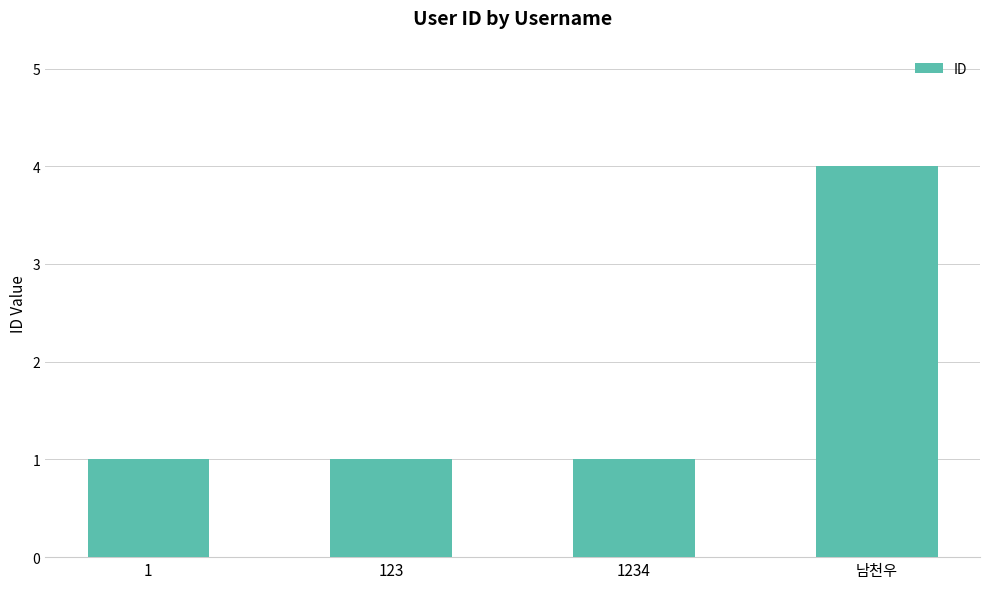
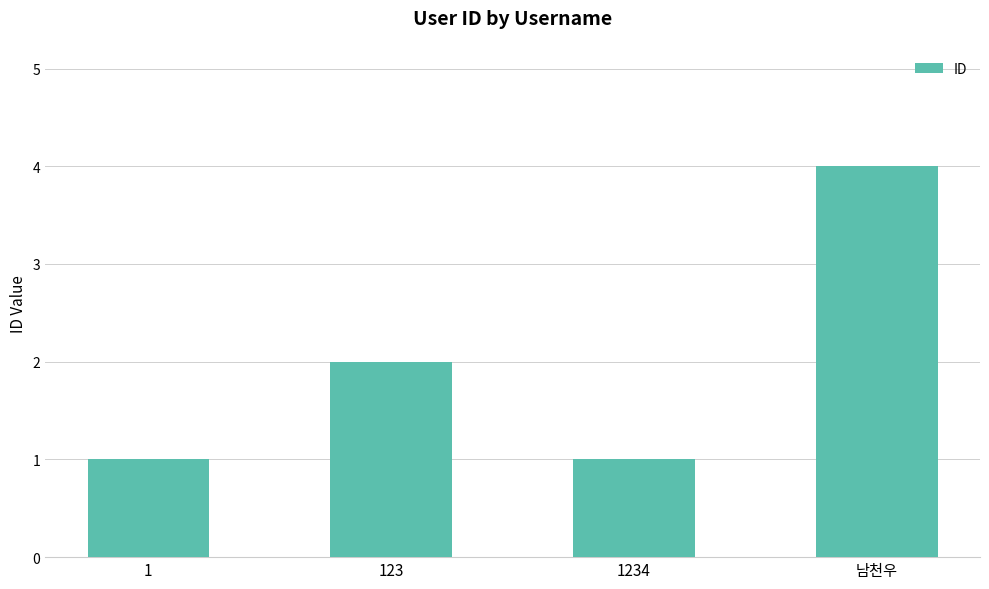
  {
    "1": 1,
-   "123": 1,
+   "123": 2,
    "1234": 1,
    "남천우": 4
  }
